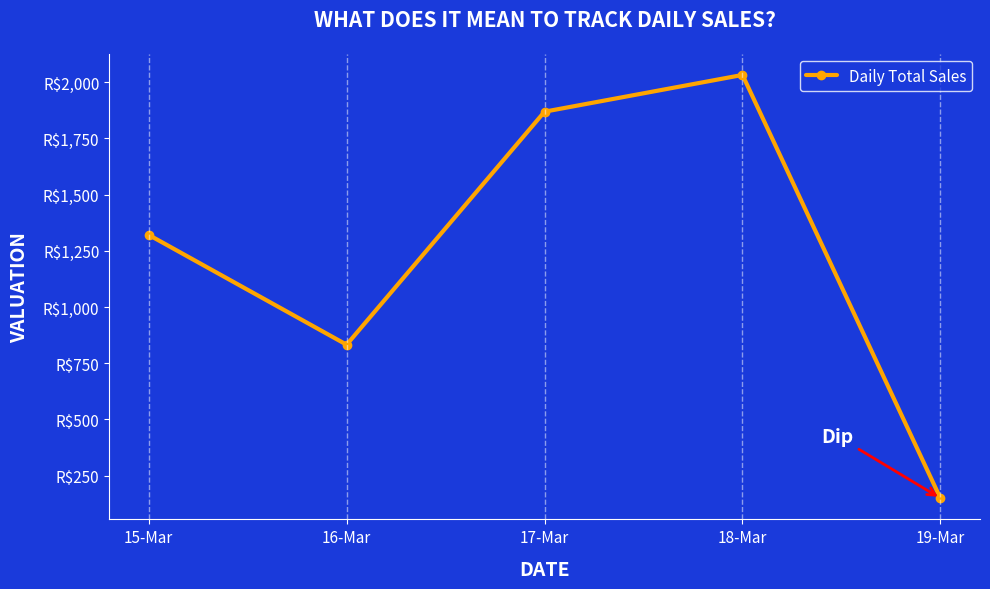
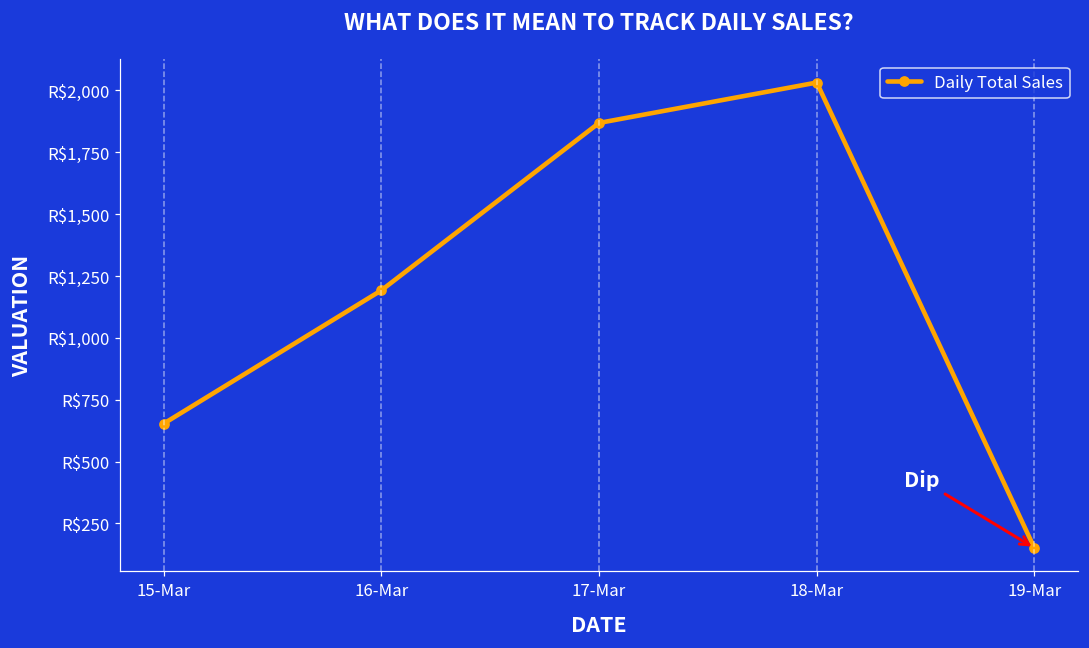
  {
-   "15-Mar": "R$1,320",
-   "16-Mar": "R$830",
+   "15-Mar": "R$650",
+   "16-Mar": "R$1,190",
    "17-Mar": "R$1,870",
    "18-Mar": "R$2,030",
    "19-Mar": "R$150"
  }
